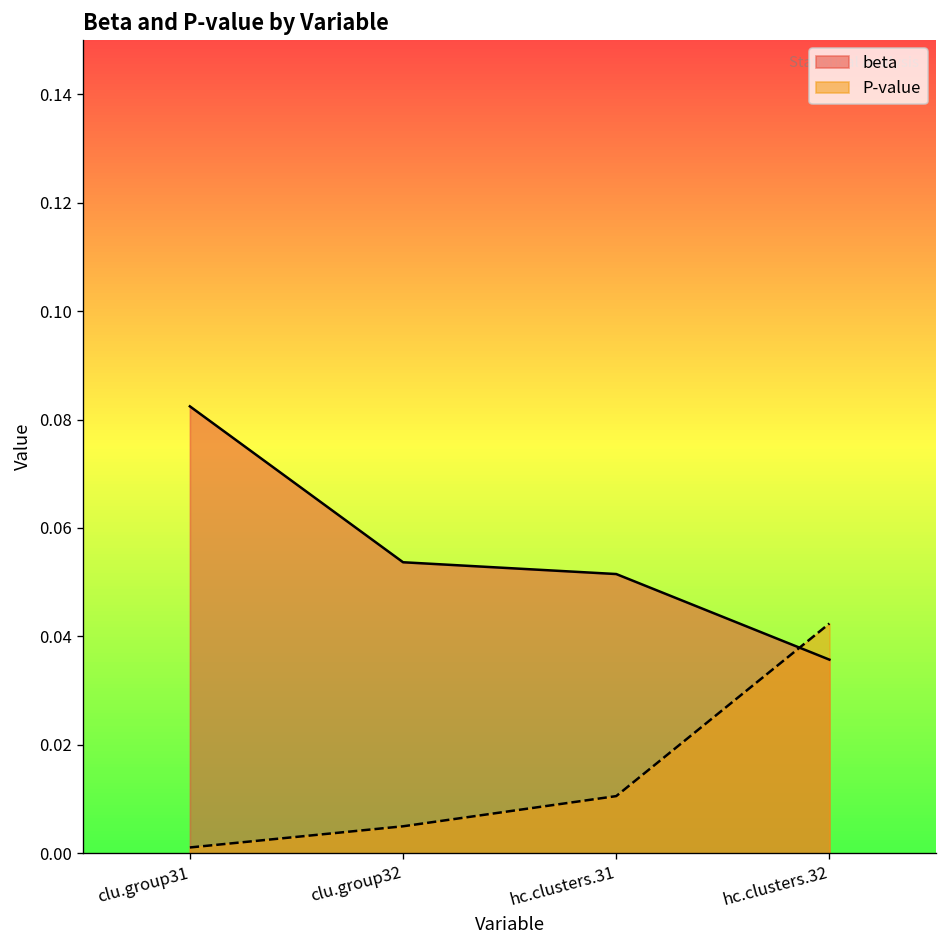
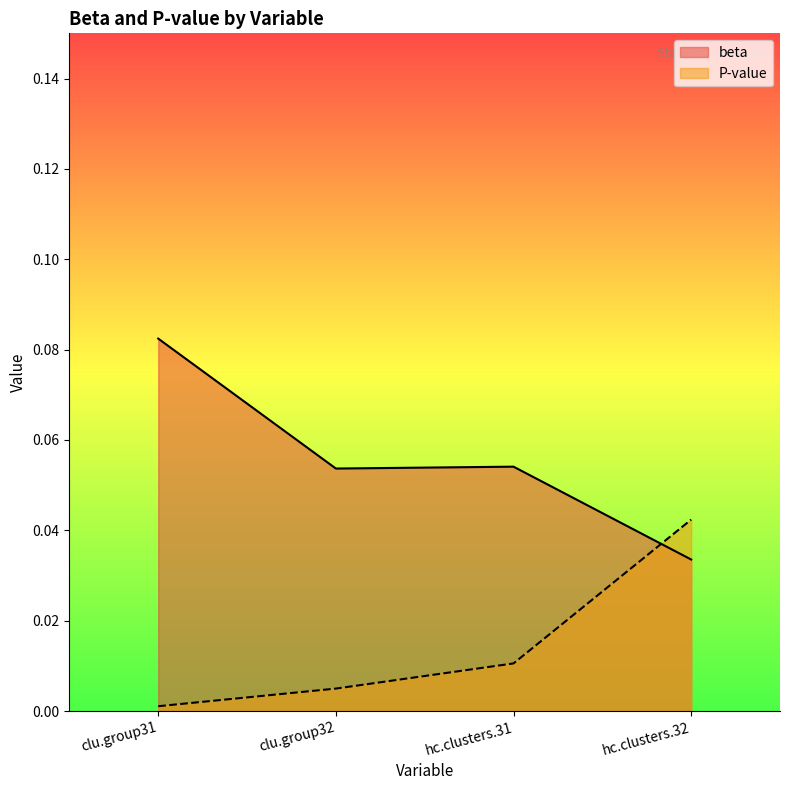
  {
    "beta": {
      "clu.group31": 0.082,
      "clu.group32": 0.054,
-     "hc.clusters.31": 0.052,
-     "hc.clusters.32": 0.036
+     "hc.clusters.31": 0.054,
+     "hc.clusters.32": 0.034
    },
    "P-value": {
      "clu.group31": 0.001,
      "clu.group32": 0.005,
      "hc.clusters.31": 0.011,
      "hc.clusters.32": 0.042
    }
  }
